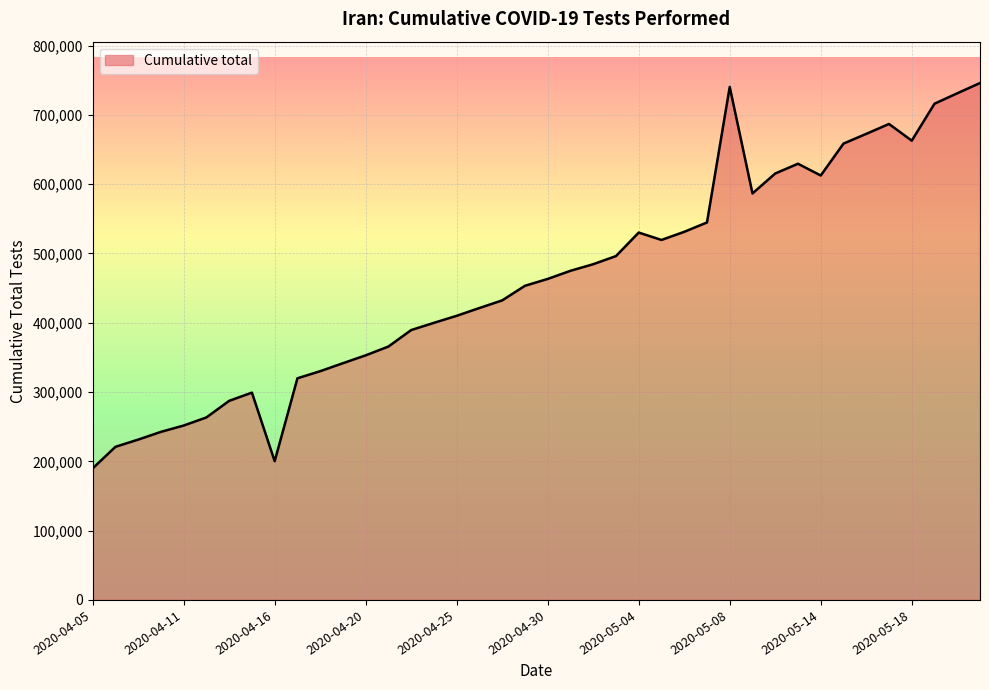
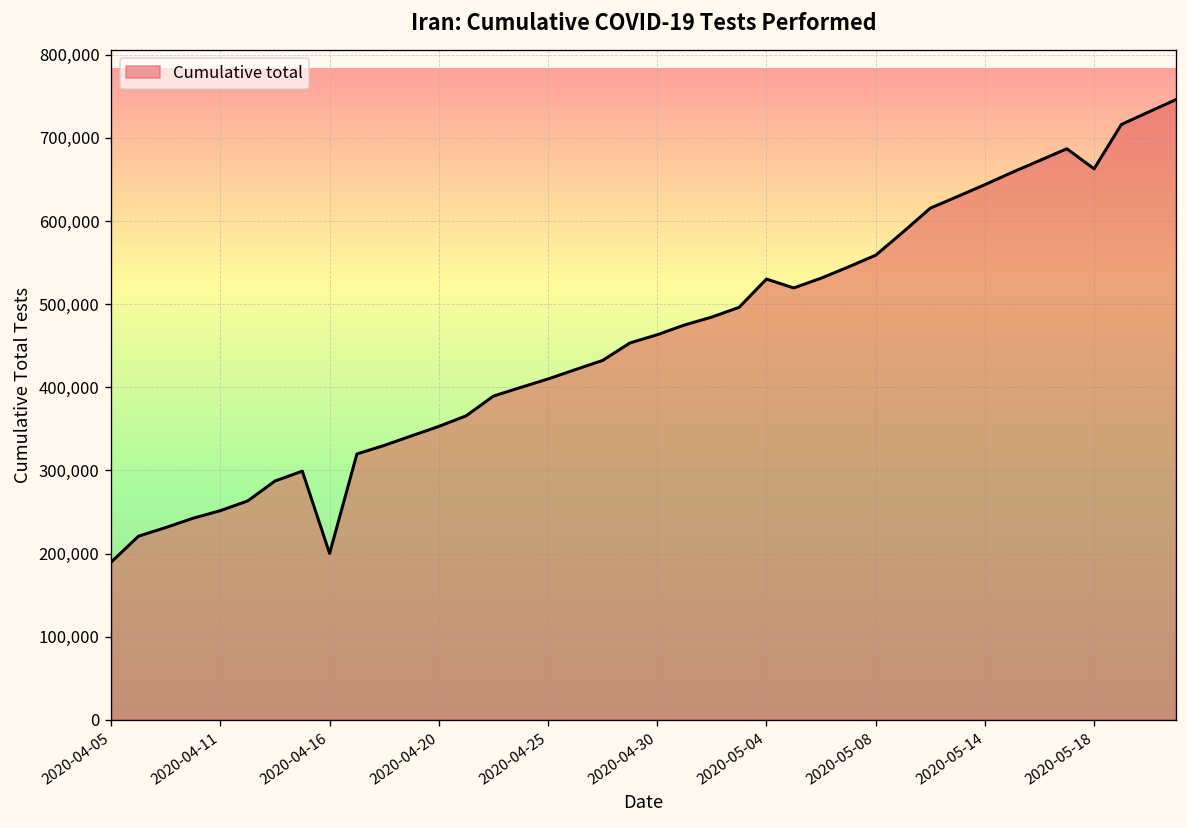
  {
    "2020-04-05": "190,000",
    "2020-04-11": "250,000",
    "2020-04-16": "200,000",
    "2020-04-20": "350,000",
    "2020-04-25": "410,000",
    "2020-04-30": "460,000",
    "2020-05-04": "530,000",
-   "2020-05-08": "740,000",
-   "2020-05-14": "610,000",
+   "2020-05-08": "560,000",
+   "2020-05-14": "640,000",
    "2020-05-18": "660,000"
  }
